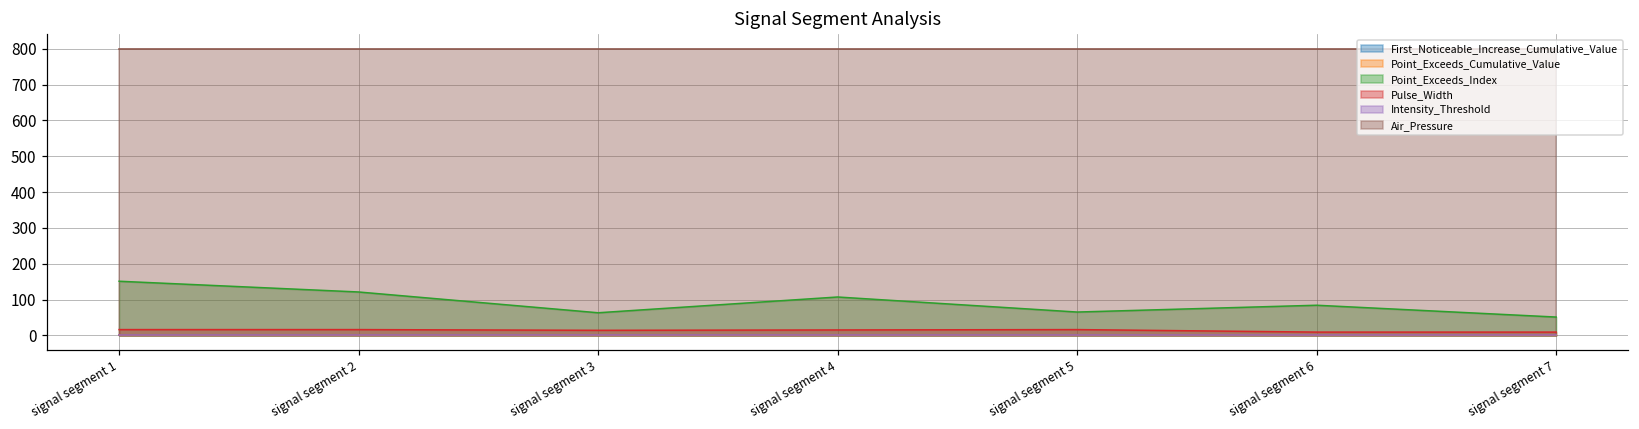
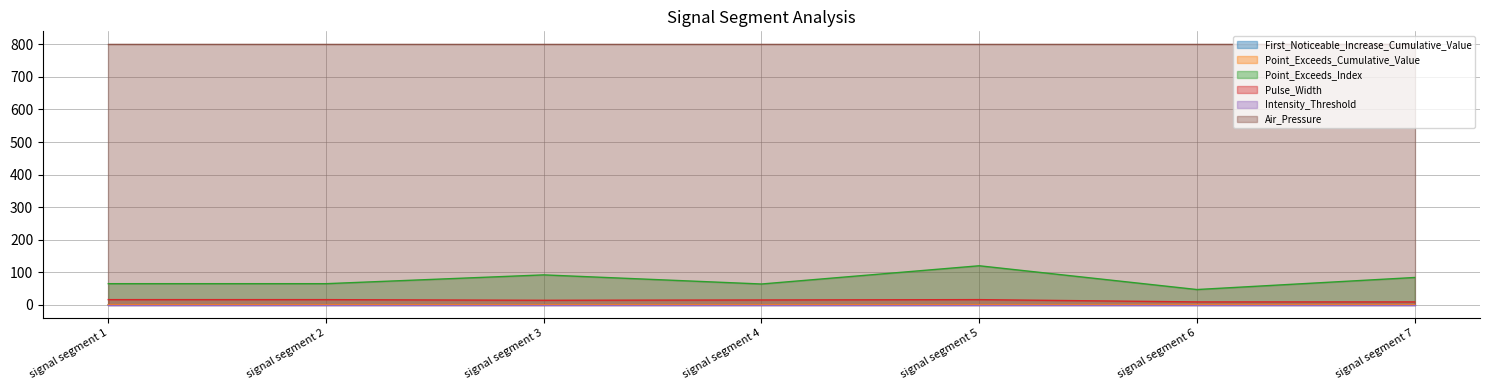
  {
    "Intensity_Threshold": {
      "signal segment 1": 0,
      "signal segment 2": 0,
      "signal segment 3": 0,
      "signal segment 4": 0,
      "signal segment 5": 0,
      "signal segment 6": 0,
      "signal segment 7": 0
    },
    "Point_Exceeds_Index": {
-     "signal segment 1": 150,
-     "signal segment 2": 120,
-     "signal segment 3": 60,
-     "signal segment 4": 110,
-     "signal segment 5": 70,
-     "signal segment 6": 80,
-     "signal segment 7": 50
+     "signal segment 1": 70,
+     "signal segment 2": 70,
+     "signal segment 3": 90,
+     "signal segment 4": 60,
+     "signal segment 5": 120,
+     "signal segment 6": 50,
+     "signal segment 7": 80
    }
  }
